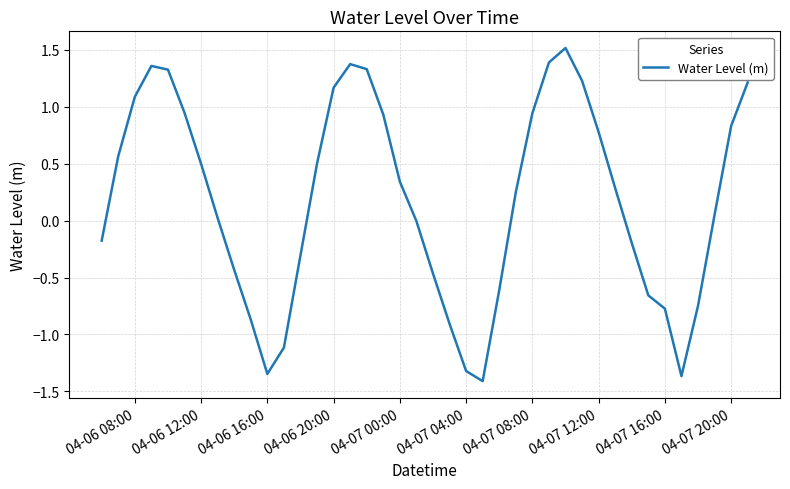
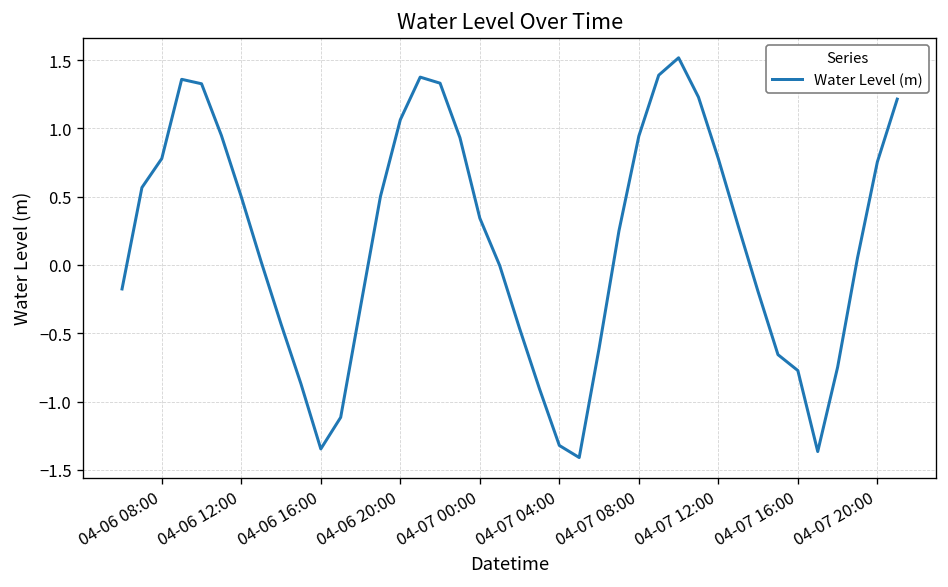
  {
-   "04-06 08:00": 1.09,
+   "04-06 08:00": 0.78,
    "04-06 12:00": 0.50,
    "04-06 16:00": -1.35,
-   "04-06 20:00": 1.17,
+   "04-06 20:00": 1.06,
    "04-07 00:00": 0.34,
    "04-07 04:00": -1.32,
    "04-07 08:00": 0.94,
    "04-07 12:00": 0.78,
    "04-07 16:00": -0.77,
-   "04-07 20:00": 0.83
+   "04-07 20:00": 0.75
  }
